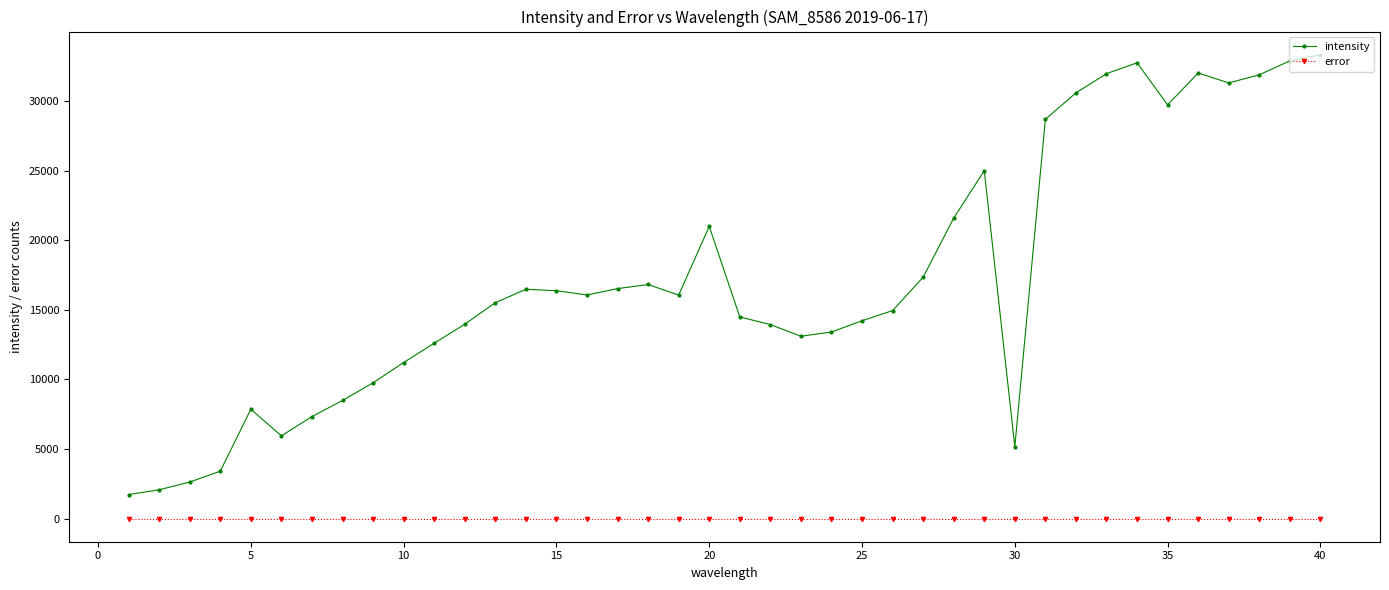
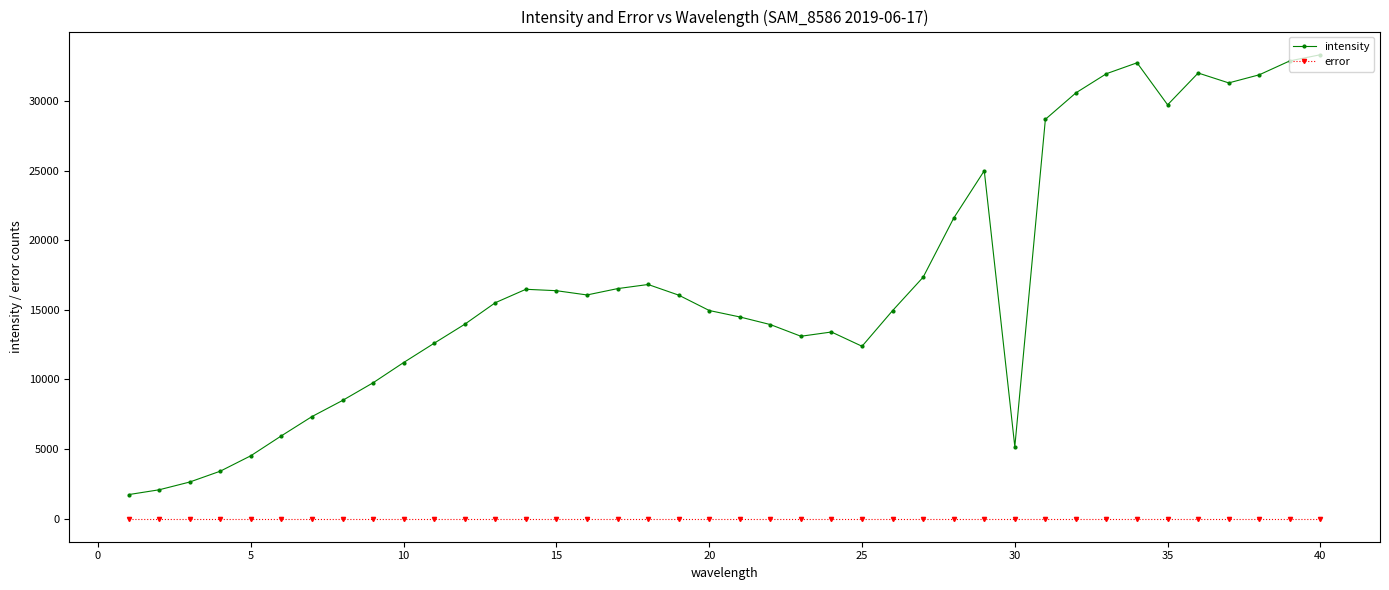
  {
    "intensity": {
-     "5": 7900,
+     "5": 4500,
      "10": 11200,
      "15": 16400,
-     "20": 21000,
-     "25": 14200,
+     "20": 15000,
+     "25": 12400,
      "30": 5200,
      "35": 29700
    },
    "error": {
      "5": 0,
      "10": 0,
      "15": 0,
      "20": 0,
      "25": 0,
      "30": 0,
      "35": 0,
      "40": 0
    }
  }
